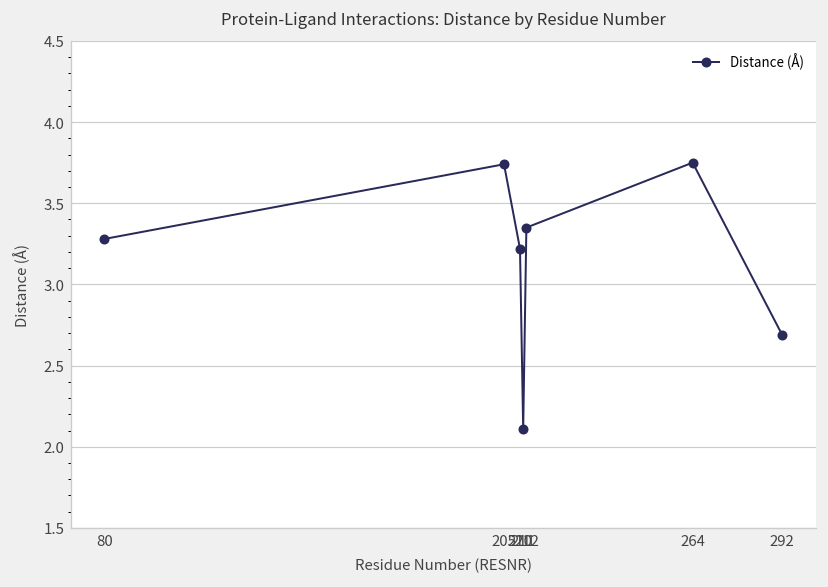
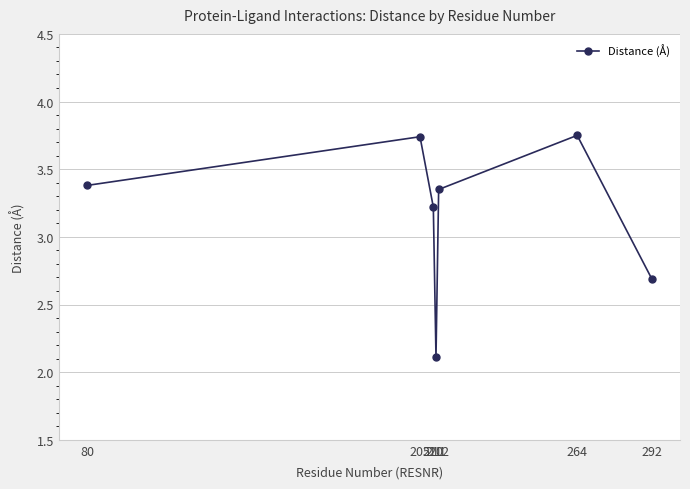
  {
-   "80": 3.28,
+   "80": 3.38,
    "264": 3.75,
    "292": 2.69
  }
